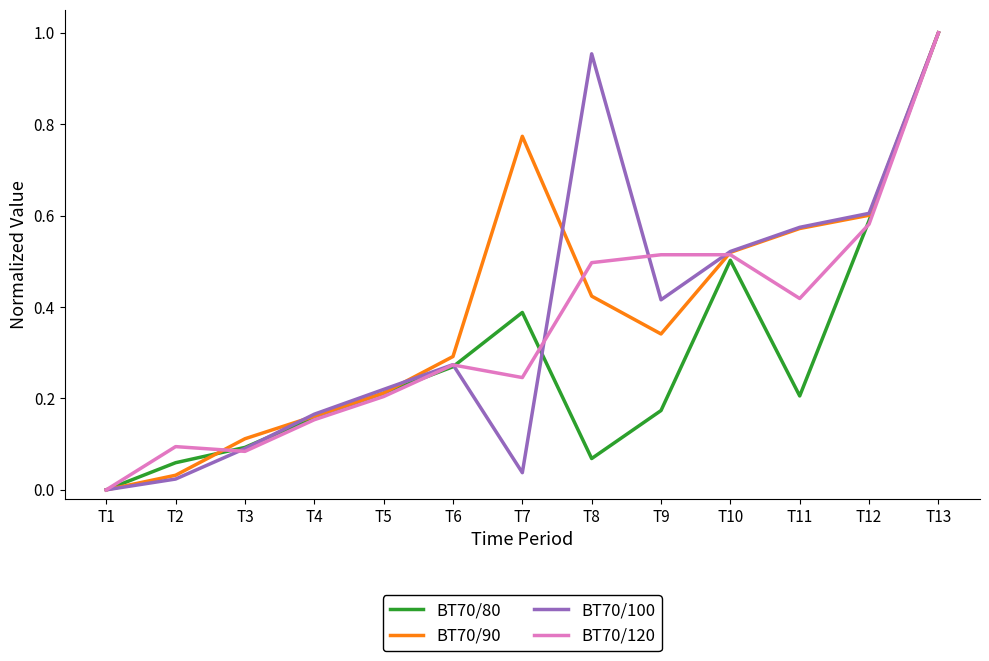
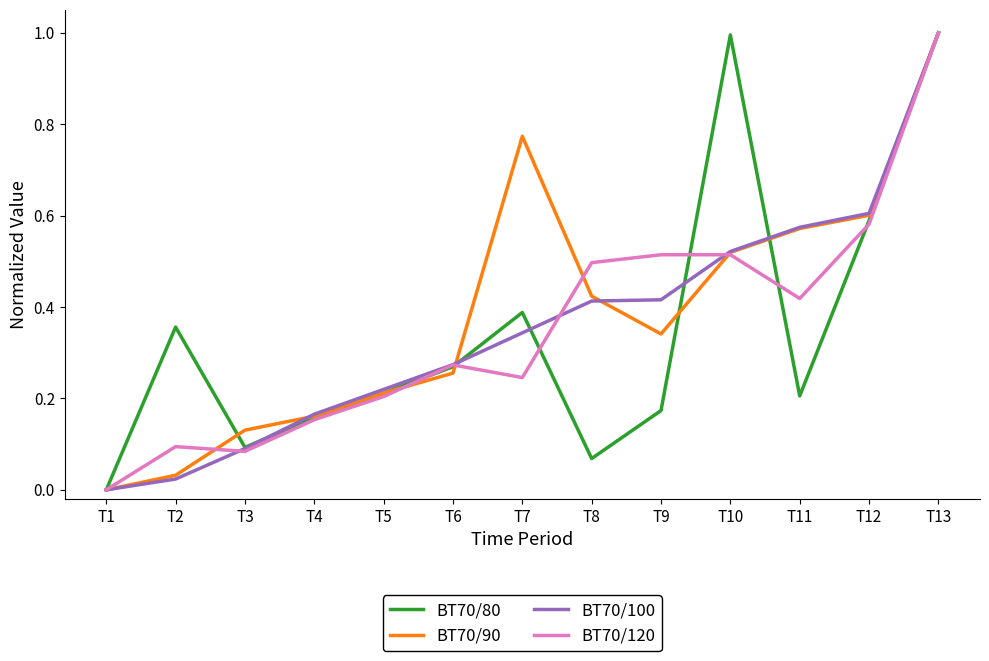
  {
    "BT70/80": {
-     "T2": 0.06,
+     "T2": 0.36,
      "T7": 0.39,
      "T8": 0.07,
      "T9": 0.17,
-     "T10": 0.50,
+     "T10": 1.00,
      "T11": 0.21,
      "T12": 0.59
    },
    "BT70/90": {
      "T2": 0.03,
-     "T3": 0.11,
-     "T6": 0.29,
+     "T3": 0.13,
+     "T6": 0.26,
      "T7": 0.77,
      "T8": 0.42,
      "T9": 0.34
    },
    "BT70/100": {
      "T2": 0.02,
      "T5": 0.22,
-     "T7": 0.04,
-     "T8": 0.95,
+     "T7": 0.34,
+     "T8": 0.41,
      "T9": 0.42
    },
    "BT70/120": {
      "T2": 0.09,
      "T3": 0.08,
      "T5": 0.20,
      "T7": 0.25,
      "T8": 0.50,
      "T9": 0.51,
      "T11": 0.42,
      "T12": 0.58
    }
  }
